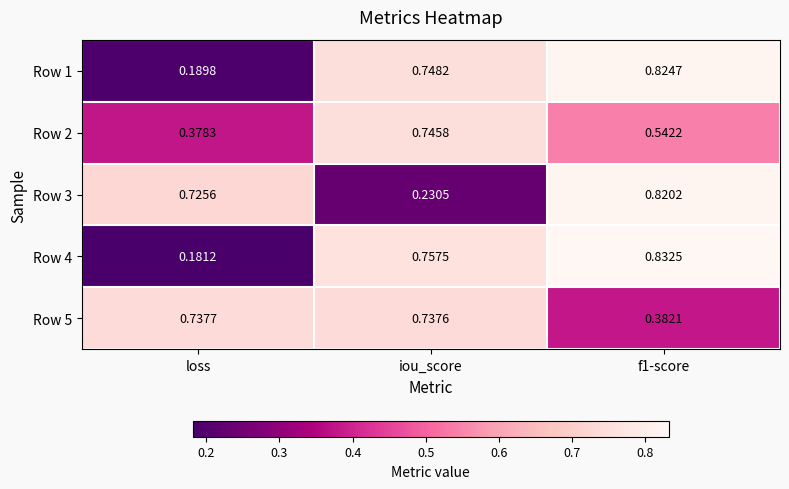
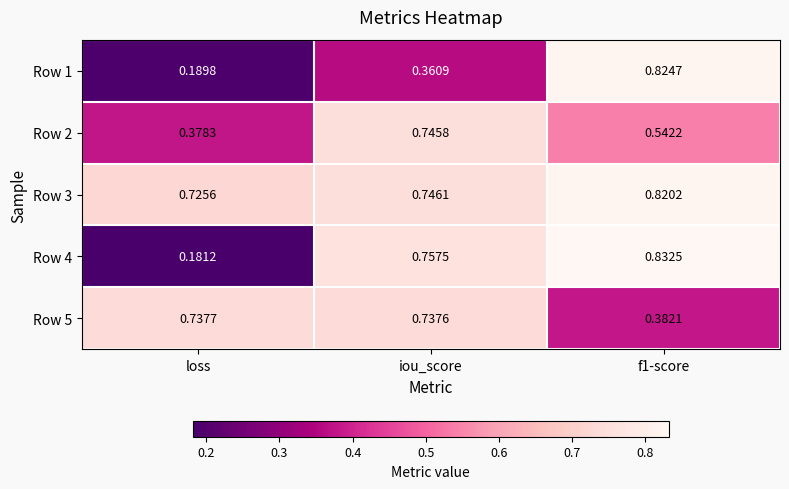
  {
    "Row 1": {
      "loss": 0.1898,
-     "iou_score": 0.7482,
+     "iou_score": 0.3609,
      "f1-score": 0.8247
    },
    "Row 2": {
      "loss": 0.3783,
      "iou_score": 0.7458,
      "f1-score": 0.5422
    },
    "Row 3": {
      "loss": 0.7256,
-     "iou_score": 0.2305,
+     "iou_score": 0.7461,
      "f1-score": 0.8202
    },
    "Row 4": {
      "loss": 0.1812,
      "iou_score": 0.7575,
      "f1-score": 0.8325
    },
    "Row 5": {
      "loss": 0.7377,
      "iou_score": 0.7376,
      "f1-score": 0.3821
    }
  }
